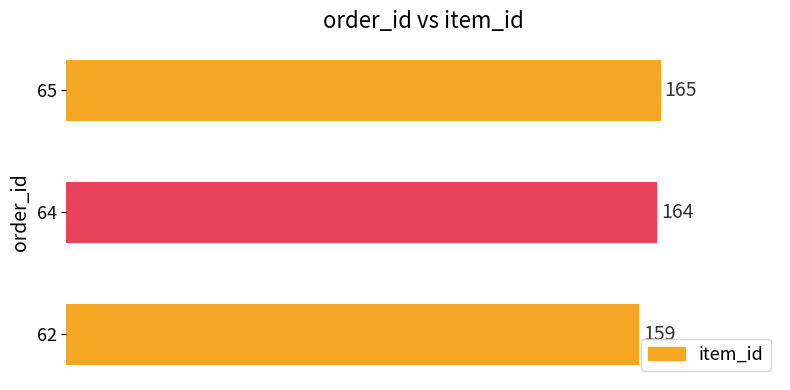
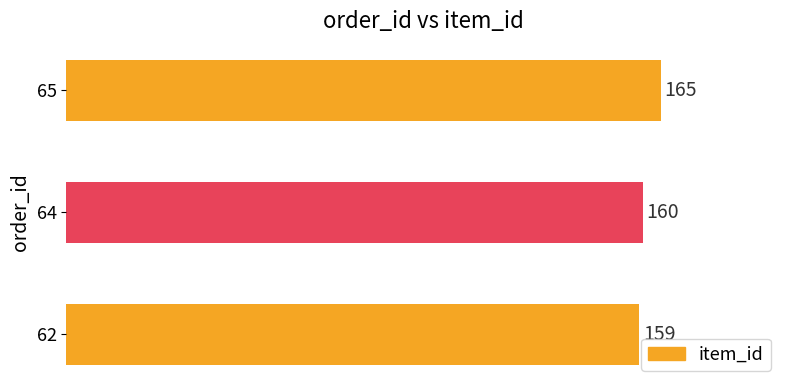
  {
    "65": 165,
-   "64": 164
+   "64": 160
  }
